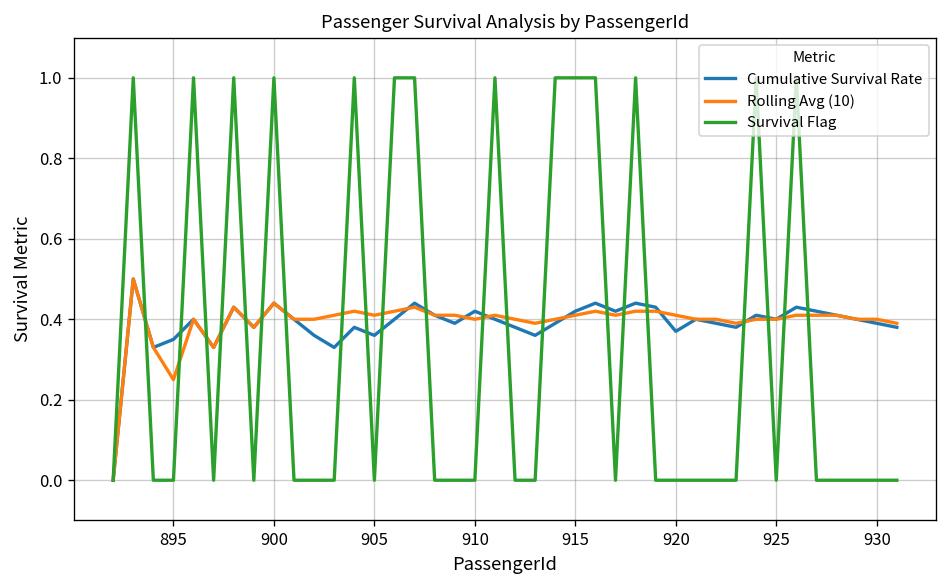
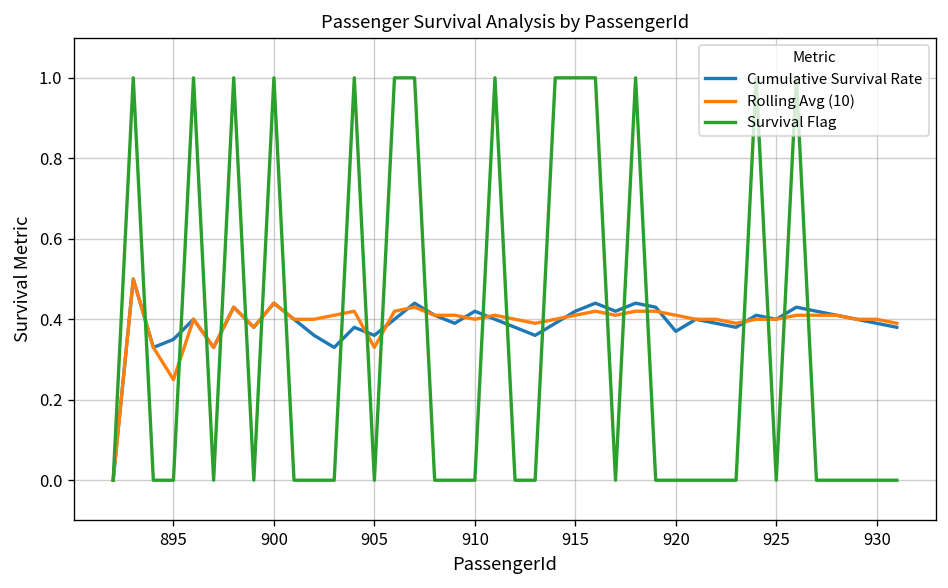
  {
    "Cumulative Survival Rate": {
      "895": 0.35,
      "905": 0.36,
      "910": 0.42,
      "915": 0.42,
      "920": 0.37,
      "930": 0.39
    },
    "Rolling Avg (10)": {
      "895": 0.25,
-     "905": 0.41,
+     "905": 0.33,
      "910": 0.40,
      "915": 0.41,
      "920": 0.41,
      "930": 0.40
    },
    "Survival Flag": {
      "895": 0.00,
      "900": 1.00,
      "905": 0.00,
      "910": 0.00,
      "915": 1.00,
      "920": 0.00,
      "925": 0.00,
      "930": 0.00
    }
  }
